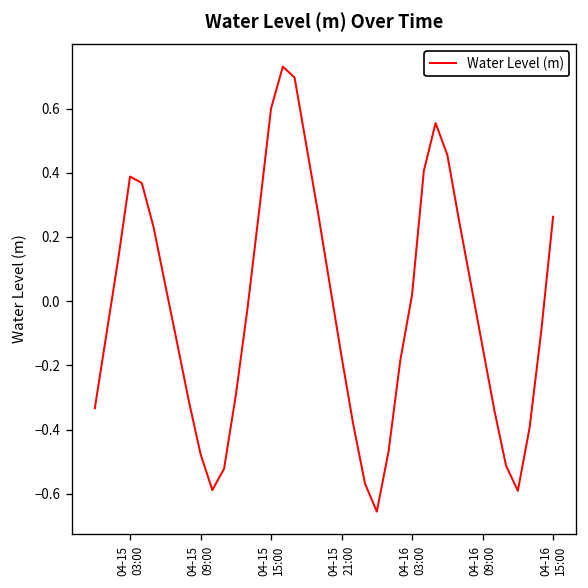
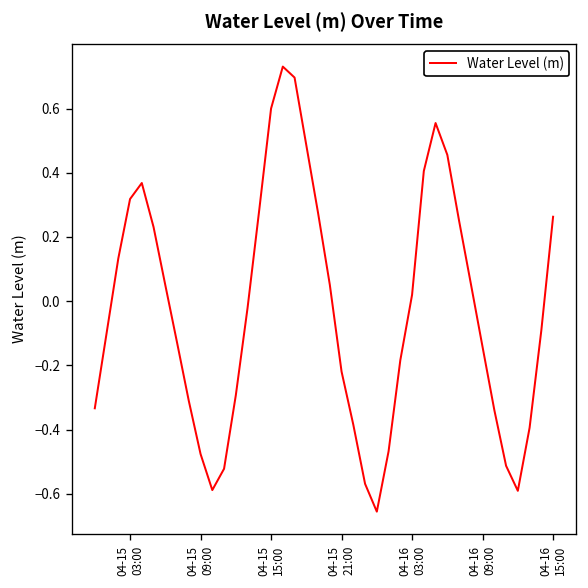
  {
-   "04-15 03:00": 0.39,
+   "04-15 03:00": 0.32,
    "04-15 09:00": -0.48,
    "04-15 15:00": 0.60,
-   "04-15 21:00": -0.17,
+   "04-15 21:00": -0.22,
    "04-16 03:00": 0.02,
    "04-16 09:00": -0.14,
    "04-16 15:00": 0.26
  }
